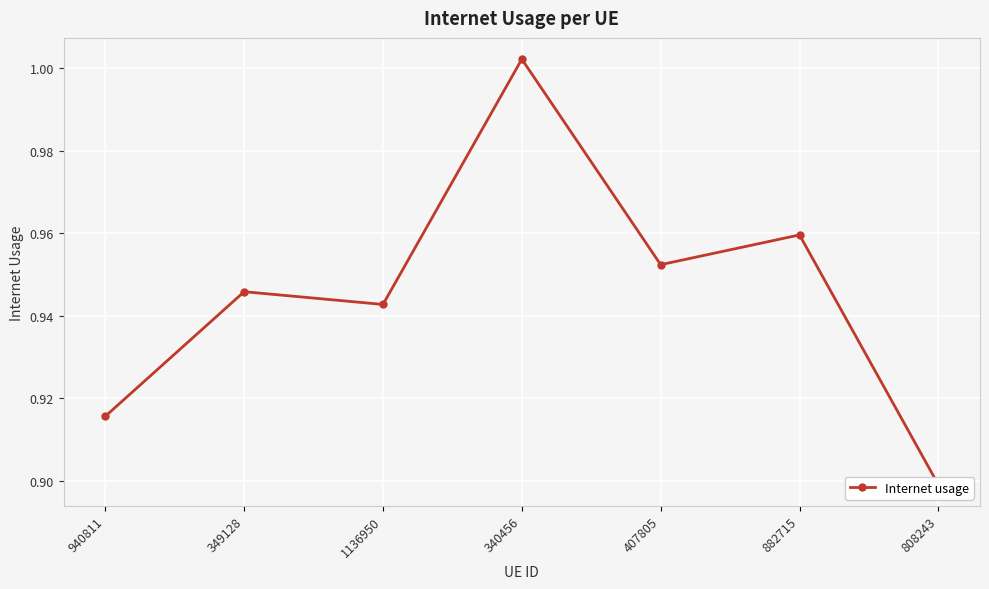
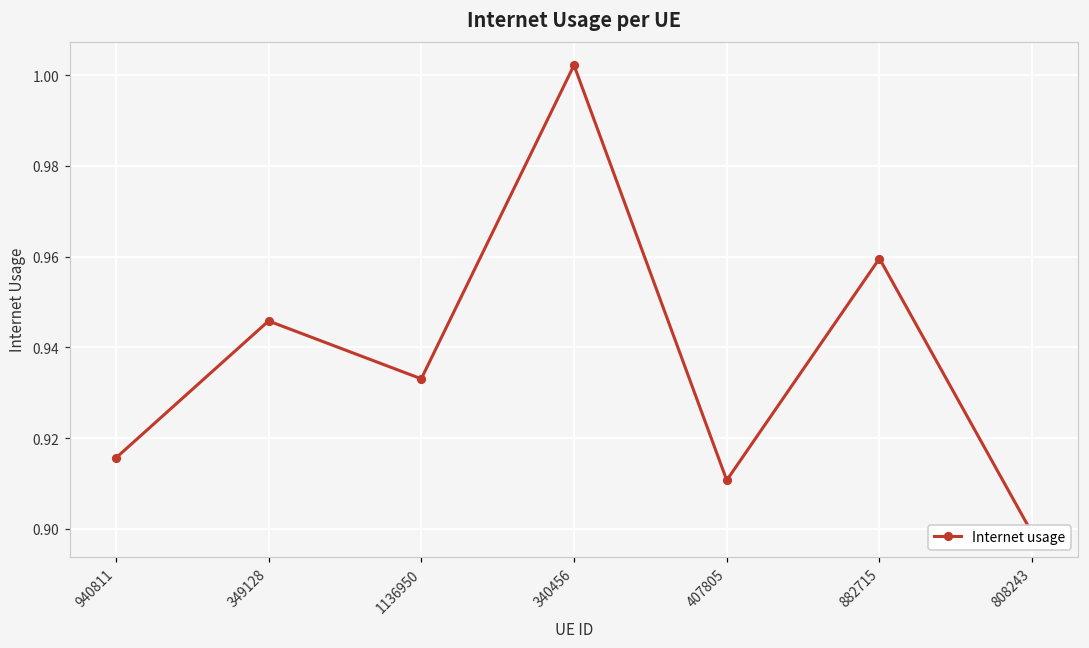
  {
    "940811": 0.916,
    "349128": 0.946,
-   "1136950": 0.943,
+   "1136950": 0.933,
    "340456": 1.002,
-   "407805": 0.952,
+   "407805": 0.911,
    "882715": 0.960
  }
